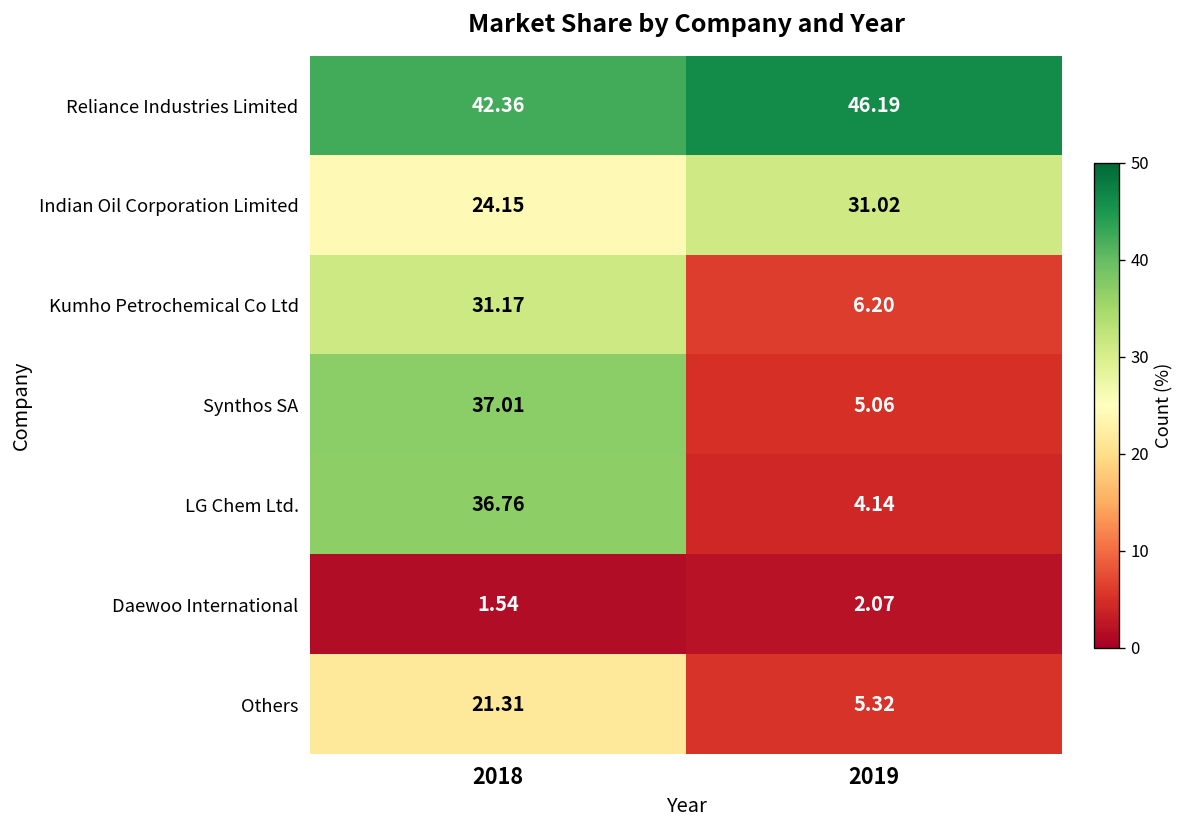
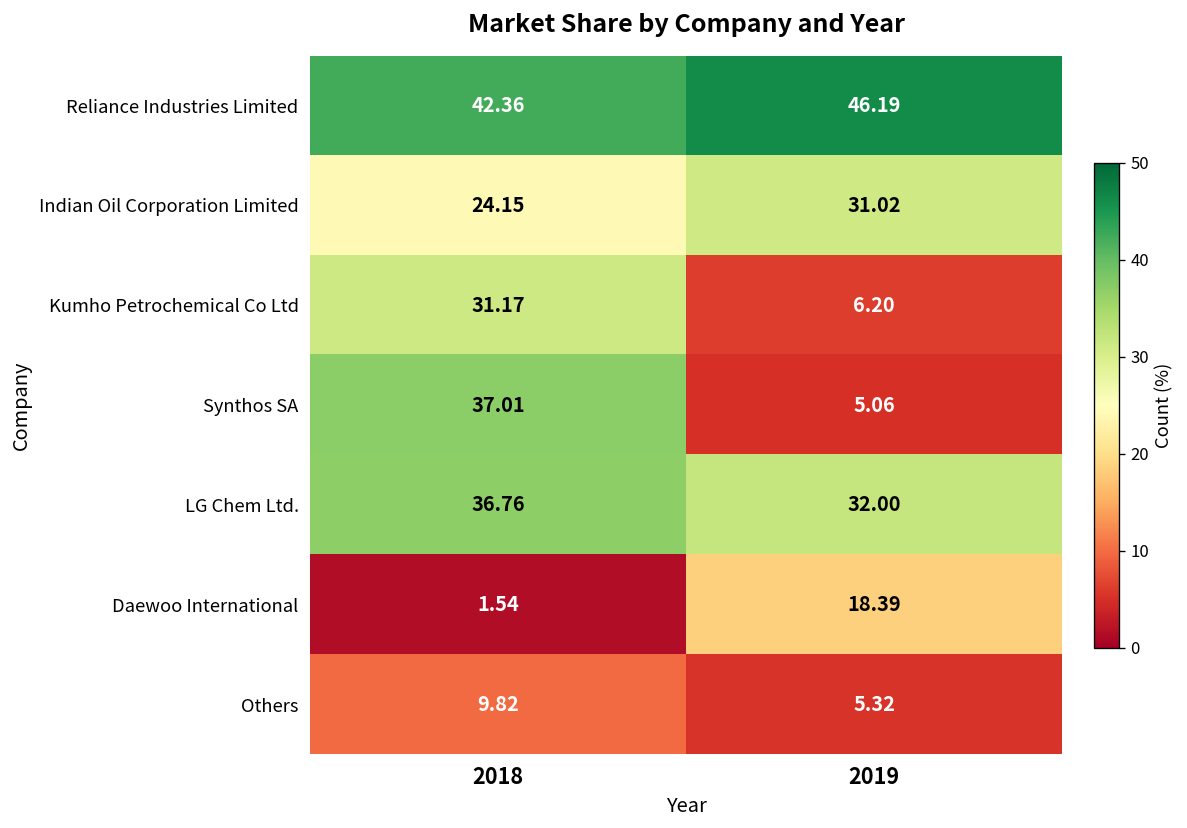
  {
    "Reliance Industries Limited": {
      "2018": 42.36,
      "2019": 46.19
    },
    "Indian Oil Corporation Limited": {
      "2018": 24.15,
      "2019": 31.02
    },
    "Kumho Petrochemical Co Ltd": {
      "2018": 31.17,
      "2019": 6.20
    },
    "Synthos SA": {
      "2018": 37.01,
      "2019": 5.06
    },
    "LG Chem Ltd.": {
      "2018": 36.76,
-     "2019": 4.14
+     "2019": 32.00
    },
    "Daewoo International": {
      "2018": 1.54,
-     "2019": 2.07
+     "2019": 18.39
    },
    "Others": {
-     "2018": 21.31,
+     "2018": 9.82,
      "2019": 5.32
    }
  }
